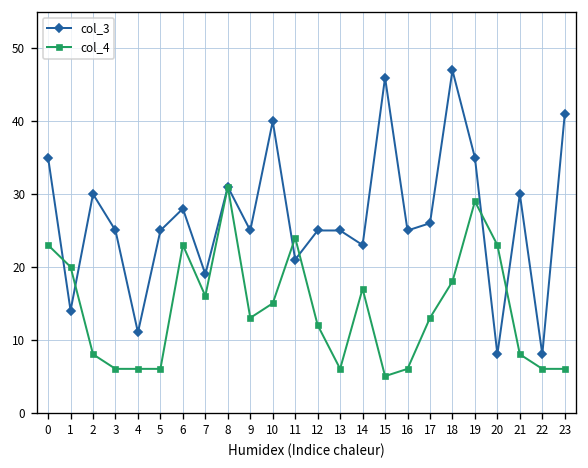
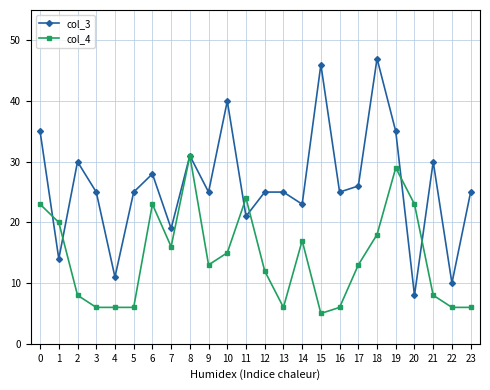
  {
    "col_3": {
      "0": 35,
      "1": 14,
      "2": 30,
      "3": 25,
      "4": 11,
      "5": 25,
      "6": 28,
      "7": 19,
      "9": 25,
      "10": 40,
      "11": 21,
      "12": 25,
      "13": 25,
      "14": 23,
      "15": 46,
      "16": 25,
      "17": 26,
      "18": 47,
      "19": 35,
      "20": 8,
      "21": 30,
-     "22": 8,
-     "23": 41
+     "22": 10,
+     "23": 25
    },
    "col_4": {
      "0": 23,
      "1": 20,
      "2": 8,
      "3": 6,
      "4": 6,
      "5": 6,
      "6": 23,
      "7": 16,
      "9": 13,
      "10": 15,
      "11": 24,
      "12": 12,
      "13": 6,
      "14": 17,
      "15": 5,
      "16": 6,
      "17": 13,
      "18": 18,
      "19": 29,
      "20": 23,
      "21": 8,
      "22": 6,
      "23": 6
    }
  }
